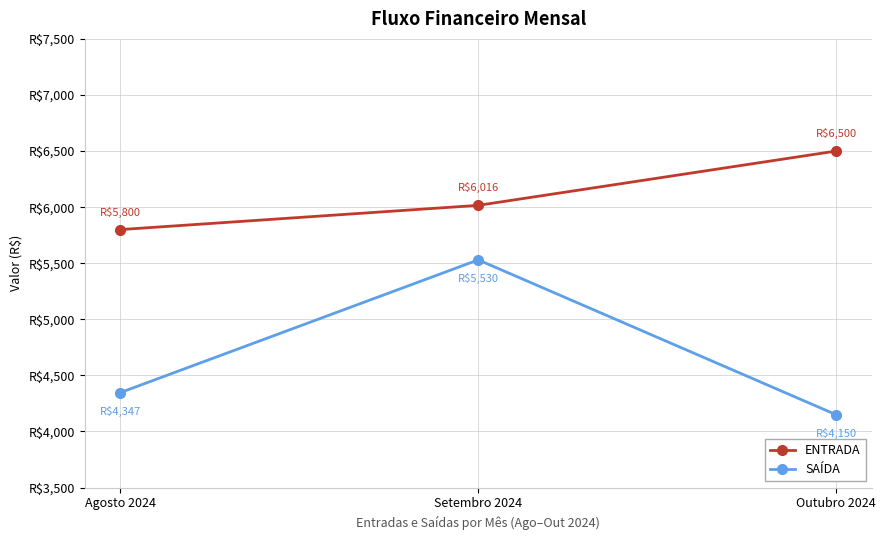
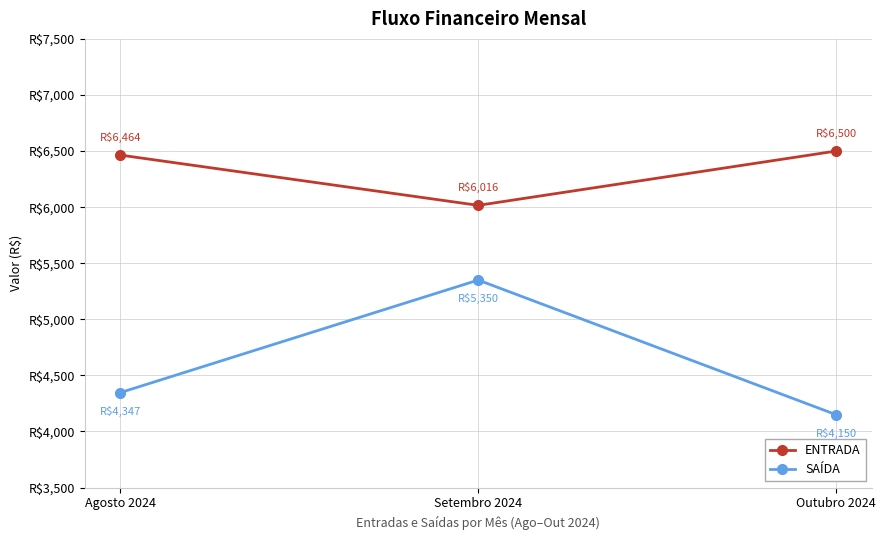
  {
    "ENTRADA": {
-     "Agosto 2024": "$5,800",
+     "Agosto 2024": "$6,464",
      "Setembro 2024": "$6,016",
      "Outubro 2024": "$6,500"
    },
    "SAÍDA": {
      "Agosto 2024": "$4,347",
-     "Setembro 2024": "$5,530",
+     "Setembro 2024": "$5,350",
      "Outubro 2024": "$4,150"
    }
  }
